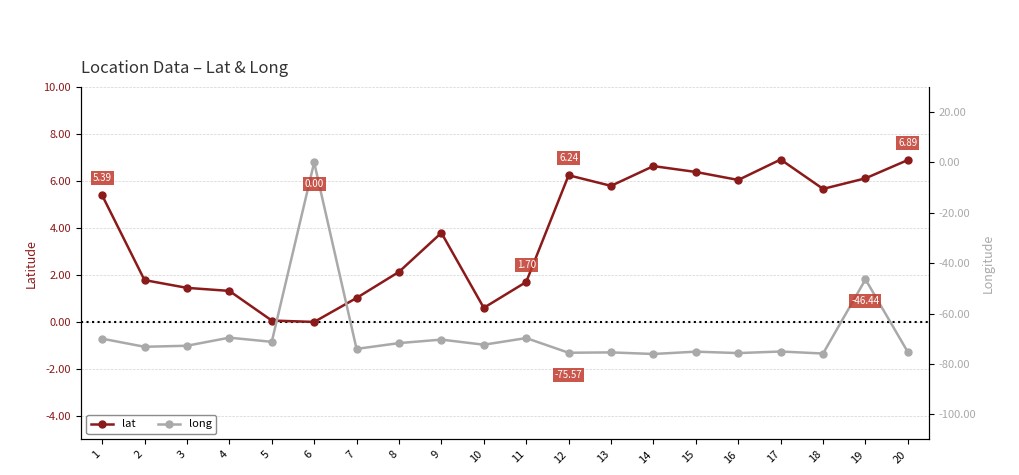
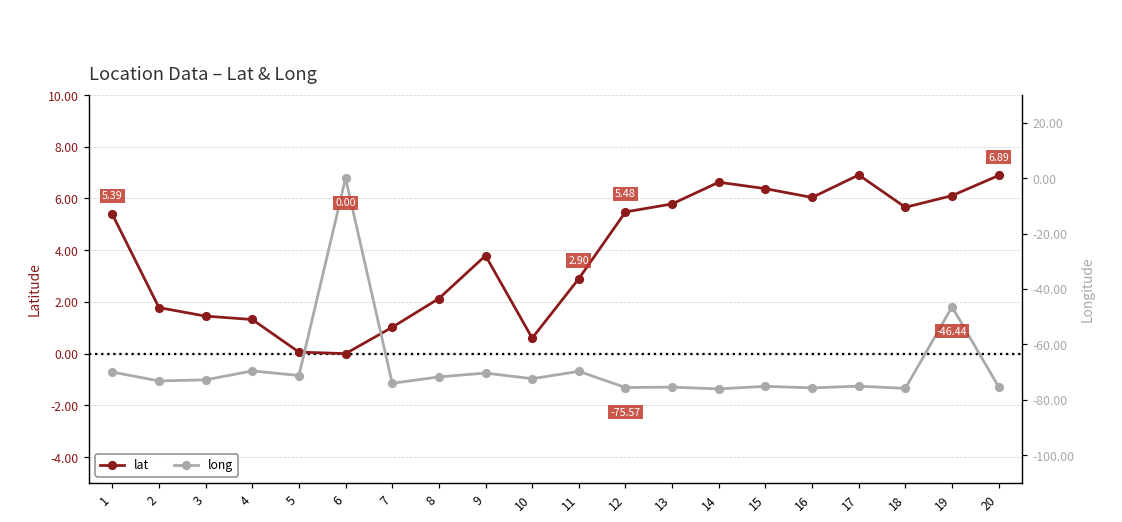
  {
    "lat": {
-     "11": 1.70,
-     "12": 6.24
+     "11": 2.90,
+     "12": 5.48
    }
  }
